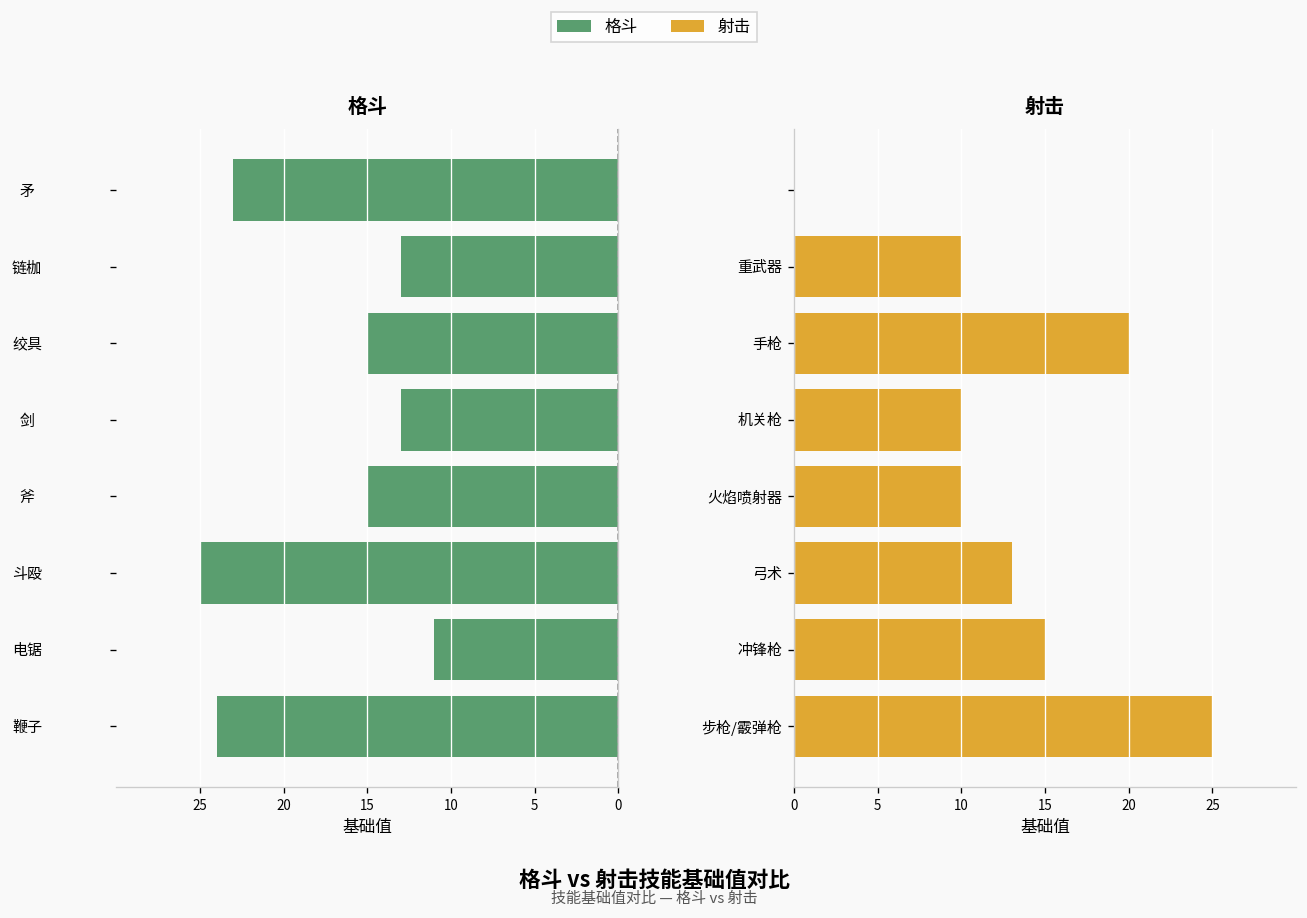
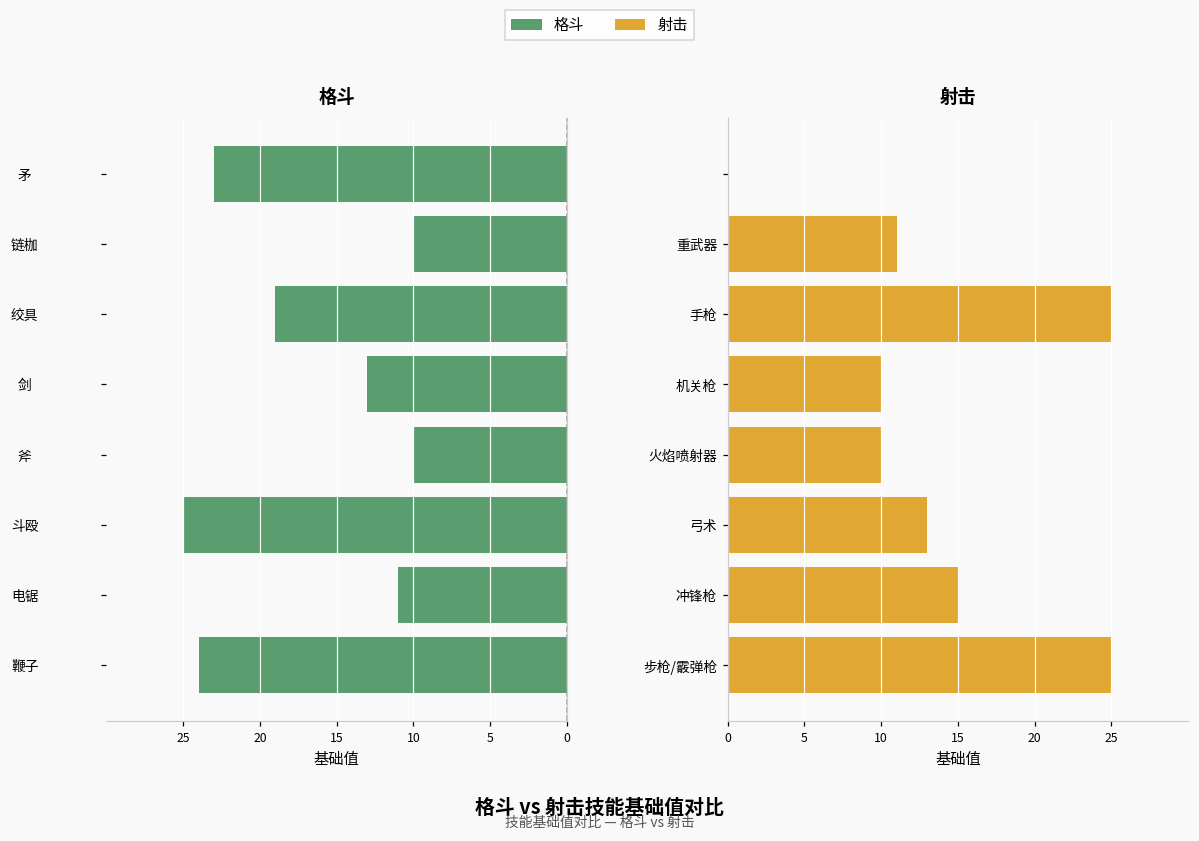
  {
    "格斗": {
      "矛": 23,
-     "链枷": 13,
-     "绞具": 15,
+     "链枷": 10,
+     "绞具": 19,
      "剑": 13,
-     "斧": 15,
+     "斧": 10,
      "斗殴": 25,
      "电锯": 11,
      "鞭子": 24
    },
    "射击": {
-     "重武器": 10,
-     "手枪": 20,
+     "重武器": 11,
+     "手枪": 25,
      "机关枪": 10,
      "火焰喷射器": 10,
      "弓术": 13,
      "冲锋枪": 15,
      "步枪/霰弹枪": 25
    }
  }
